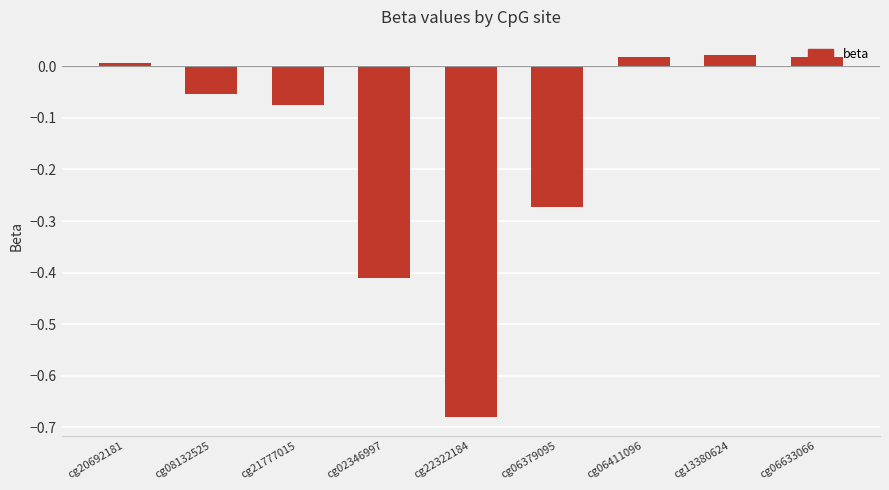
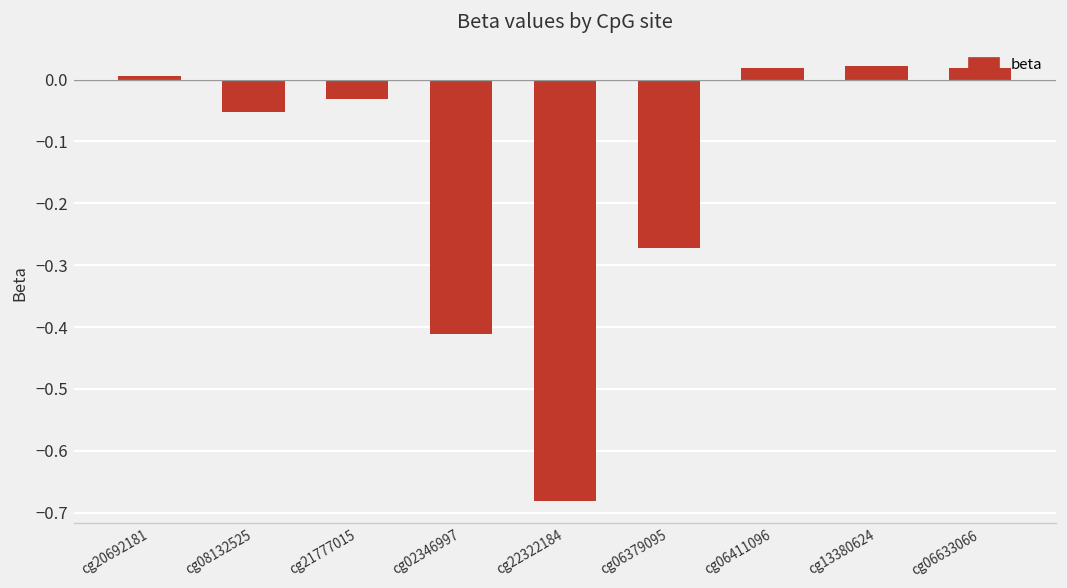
  {
    "cg20692181": 0.01,
    "cg08132525": -0.05,
-   "cg21777015": -0.08,
+   "cg21777015": -0.03,
    "cg02346997": -0.41,
    "cg22322184": -0.68,
    "cg06379095": -0.27,
    "cg06411096": 0.02,
    "cg13380624": 0.02,
    "cg06633066": 0.02
  }
